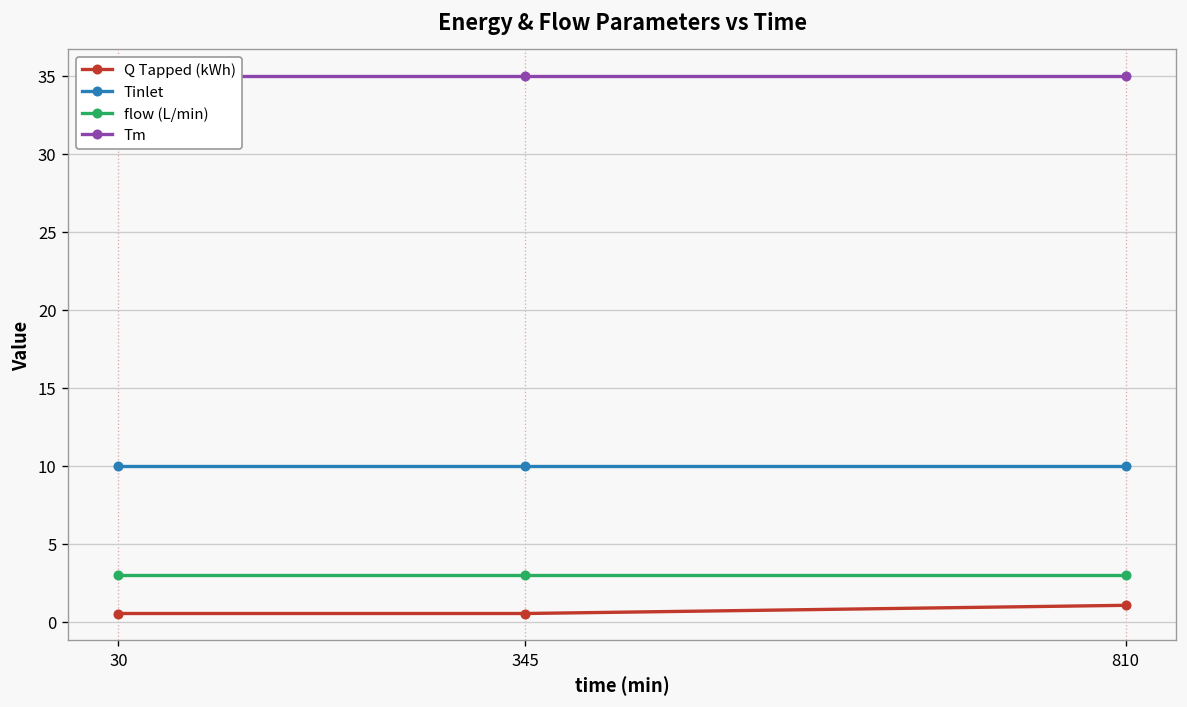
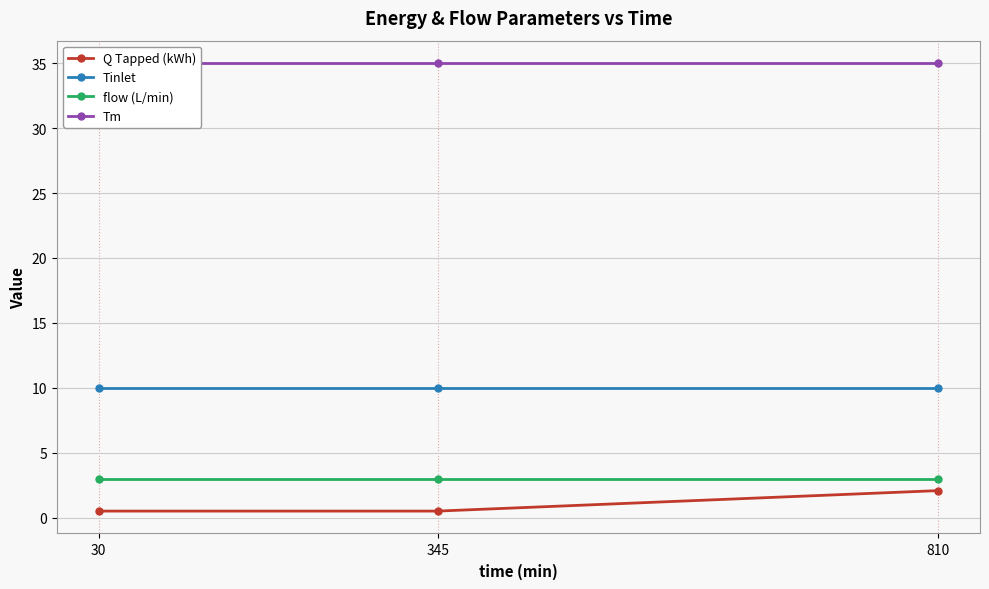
  {
    "Q Tapped (kWh)": {
      "30": 0.5,
      "345": 0.5,
-     "810": 1.1
+     "810": 2.1
    },
    "Tinlet": {
      "30": 10.0,
      "345": 10.0,
      "810": 10.0
    },
    "flow (L/min)": {
      "30": 3.0,
      "345": 3.0,
      "810": 3.0
    },
    "Tm": {
      "345": 35.0,
      "810": 35.0
    }
  }
